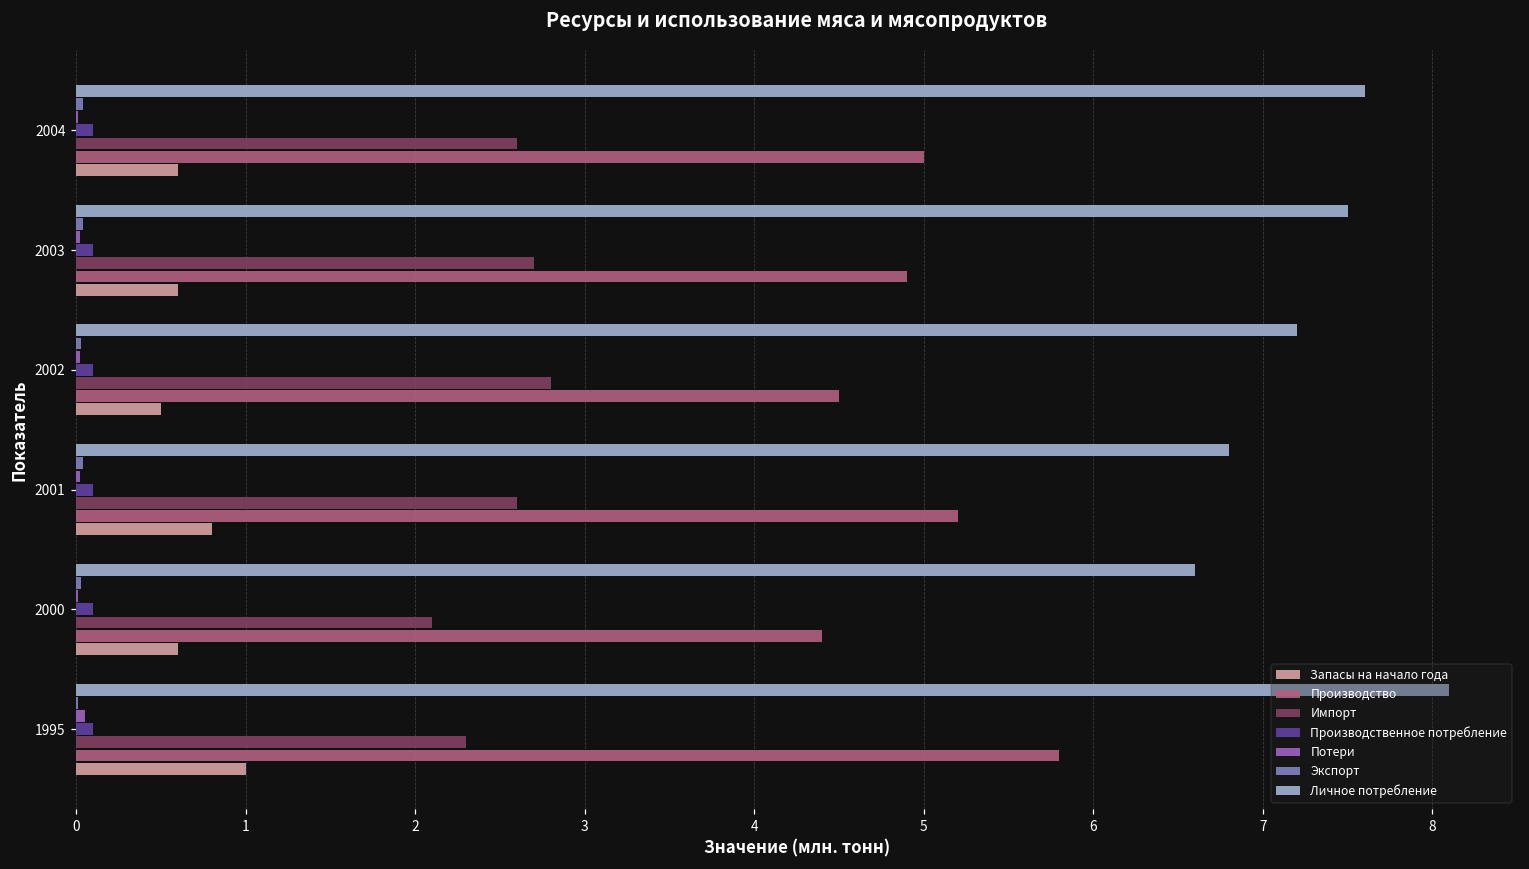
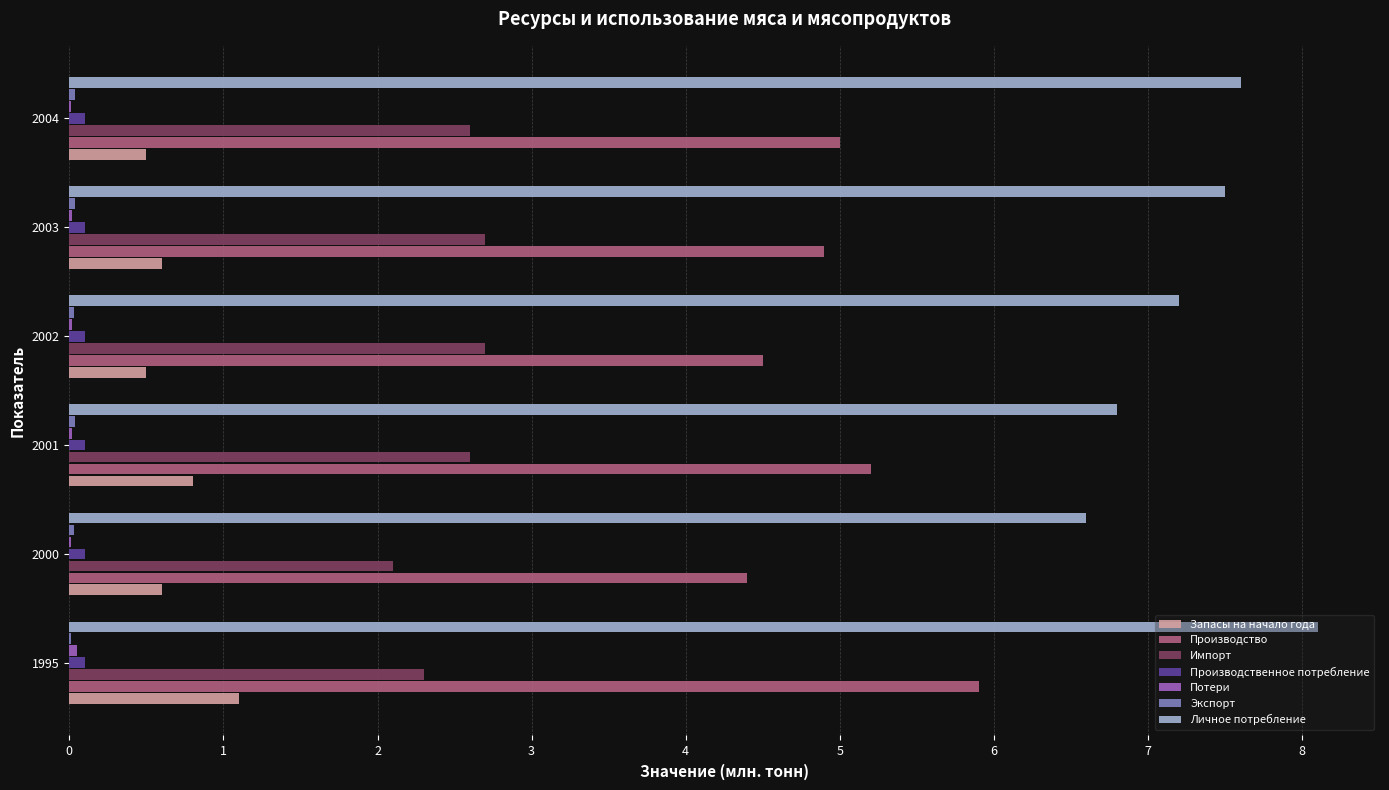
  {
    "Запасы на начало года": {
-     "2004": 0.6,
+     "2004": 0.5,
      "2003": 0.6,
      "2002": 0.5,
      "2001": 0.8,
      "2000": 0.6,
-     "1995": 1.0
+     "1995": 1.1
    },
    "Производство": {
      "2004": 5.0,
      "2003": 4.9,
      "2002": 4.5,
      "2001": 5.2,
      "2000": 4.4,
-     "1995": 5.8
+     "1995": 5.9
    },
    "Импорт": {
      "2004": 2.6,
      "2003": 2.7,
-     "2002": 2.8,
+     "2002": 2.7,
      "2001": 2.6,
      "2000": 2.1,
      "1995": 2.3
    },
    "Производственное потребление": {
      "2004": 0.1,
      "2003": 0.1,
      "2002": 0.1,
      "2001": 0.1,
      "2000": 0.1,
      "1995": 0.1
    }
  }
